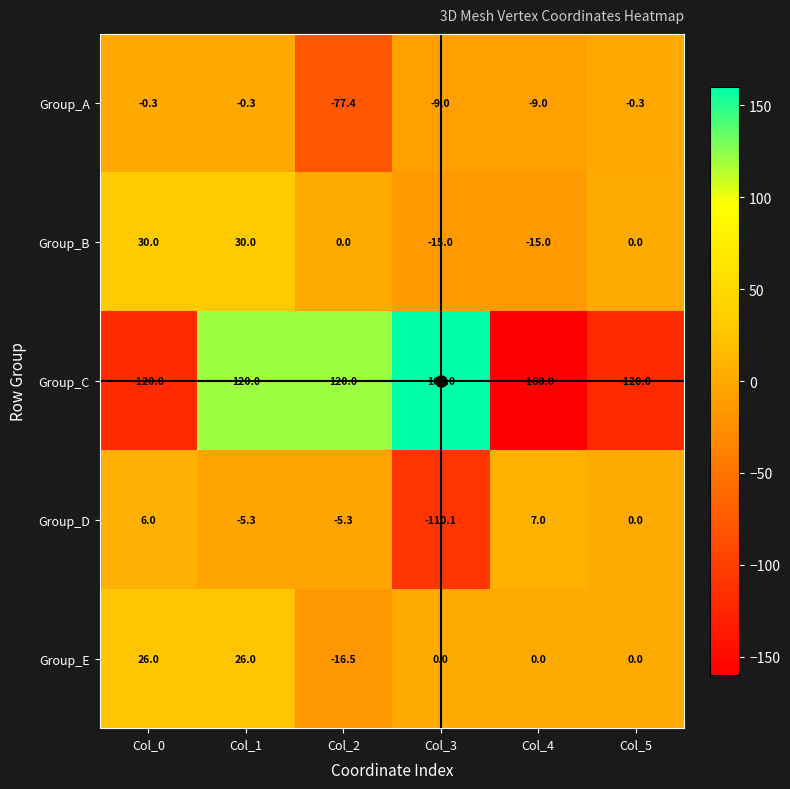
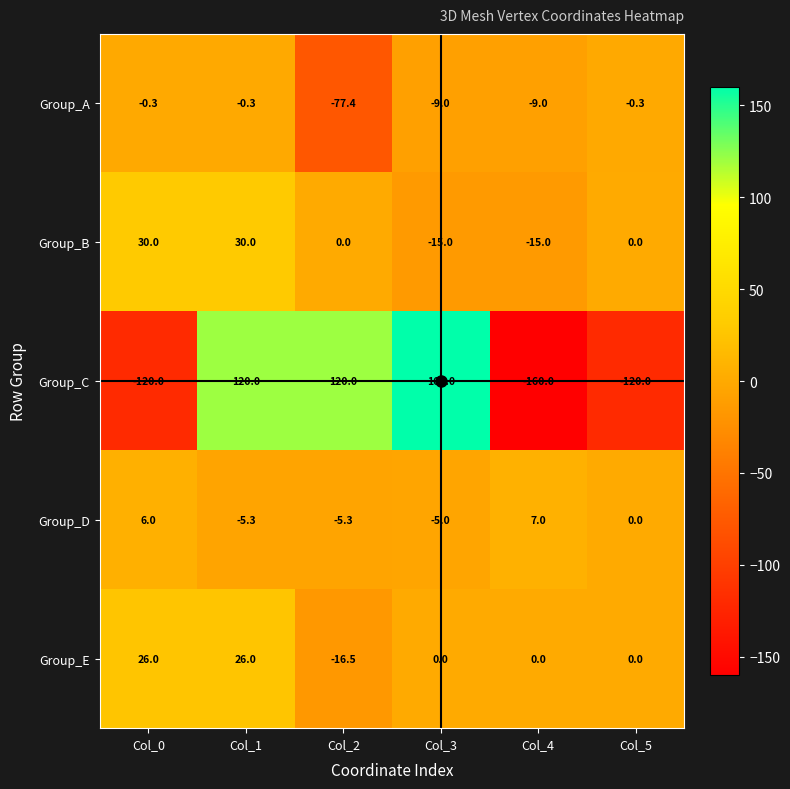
  {
    "Group_A": {
      "Col_0": -0.3,
      "Col_1": -0.3,
      "Col_2": -77.4,
      "Col_3": -9.0,
      "Col_4": -9.0,
      "Col_5": -0.3
    },
    "Group_B": {
      "Col_0": 30.0,
      "Col_1": 30.0,
      "Col_2": 0.0,
      "Col_3": -15.0,
      "Col_4": -15.0,
      "Col_5": 0.0
    },
    "Group_C": {
      "Col_0": -120.0,
      "Col_1": 120.0,
      "Col_2": 120.0,
      "Col_4": -160.0,
      "Col_5": -120.0
    },
    "Group_D": {
      "Col_0": 6.0,
      "Col_1": -5.3,
      "Col_2": -5.3,
-     "Col_3": -110.1,
+     "Col_3": -5.0,
      "Col_4": 7.0,
      "Col_5": 0.0
    },
    "Group_E": {
      "Col_0": 26.0,
      "Col_1": 26.0,
      "Col_2": -16.5,
      "Col_3": 0.0,
      "Col_4": 0.0,
      "Col_5": 0.0
    }
  }
